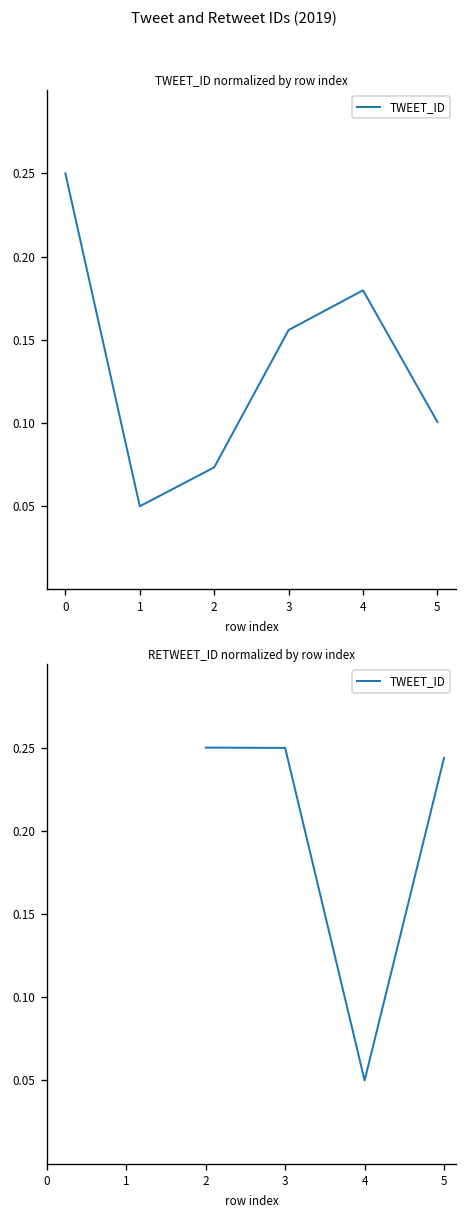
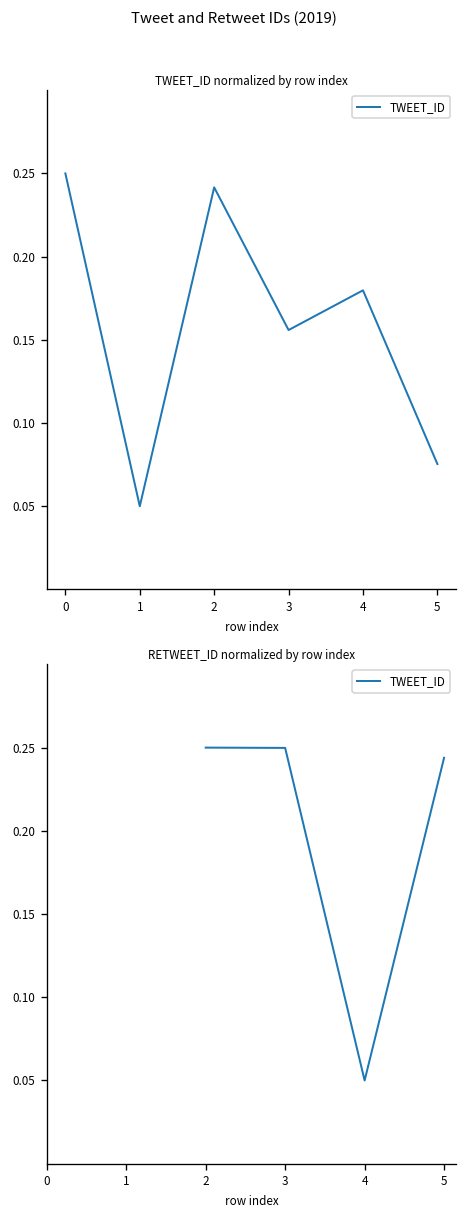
  {
    "TWEET_ID normalized by row index": {
      "0": 0.250,
      "1": 0.050,
-     "2": 0.073,
+     "2": 0.242,
      "3": 0.156,
      "4": 0.180,
-     "5": 0.101
+     "5": 0.075
    },
    "RETWEET_ID normalized by row index": {
      "2": 0.250,
      "3": 0.250,
      "4": 0.050,
      "5": 0.244
    }
  }
